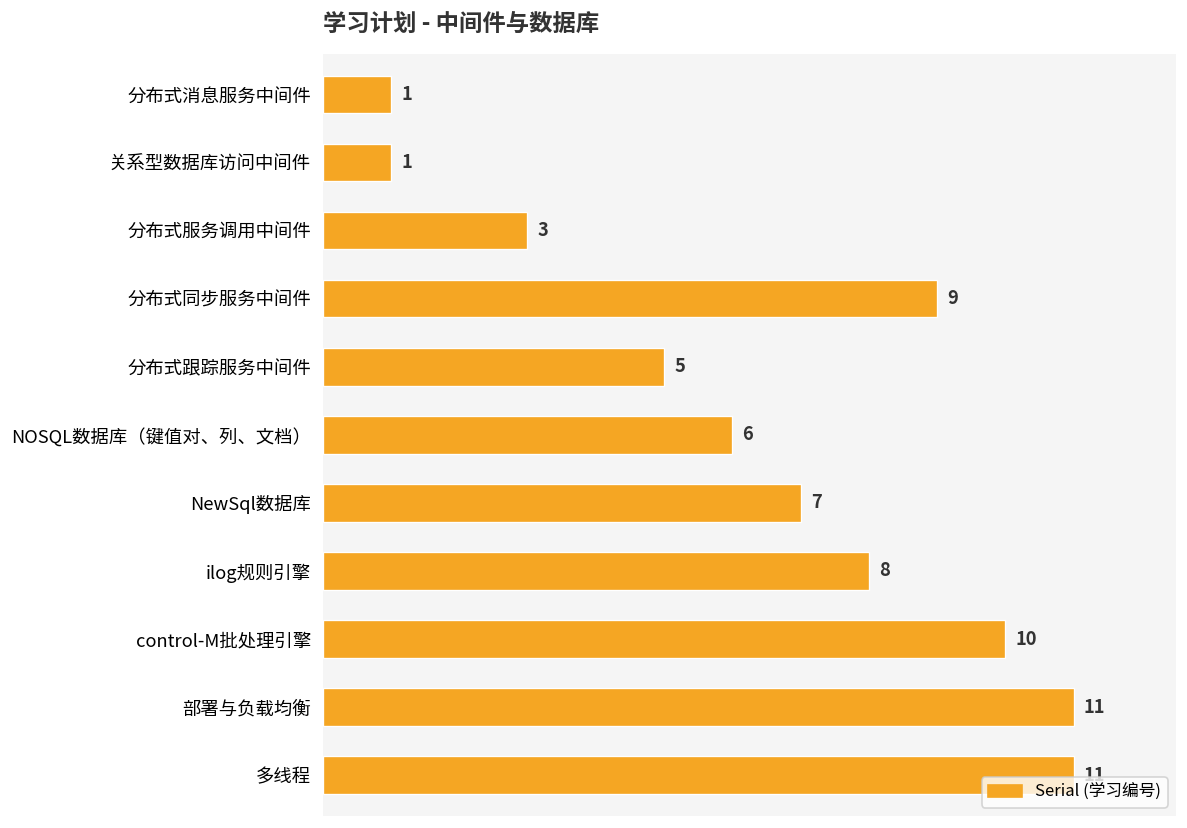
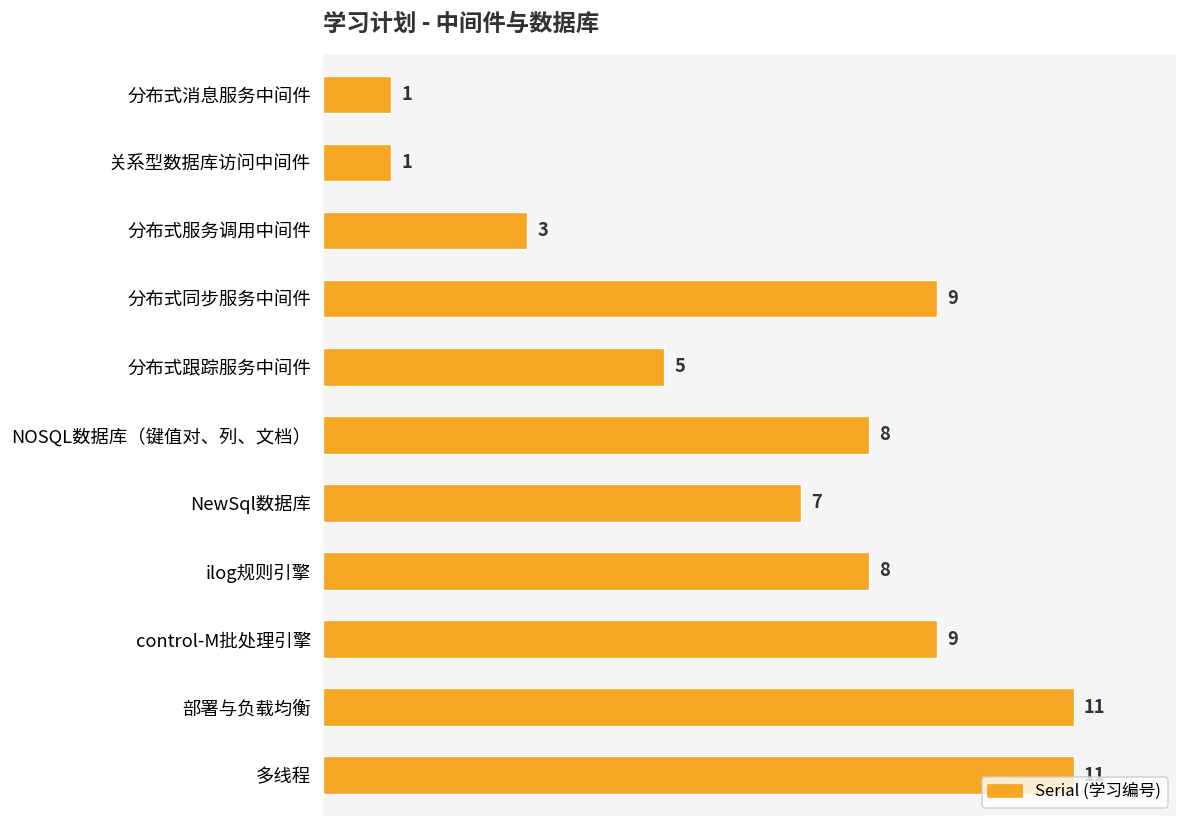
  {
    "分布式消息服务中间件": 1,
    "关系型数据库访问中间件": 1,
    "分布式服务调用中间件": 3,
    "分布式同步服务中间件": 9,
    "分布式跟踪服务中间件": 5,
-   "NOSQL数据库（键值对、列、文档）": 6,
+   "NOSQL数据库（键值对、列、文档）": 8,
    "NewSql数据库": 7,
    "ilog规则引擎": 8,
-   "control-M批处理引擎": 10,
+   "control-M批处理引擎": 9,
    "部署与负载均衡": 11
  }
